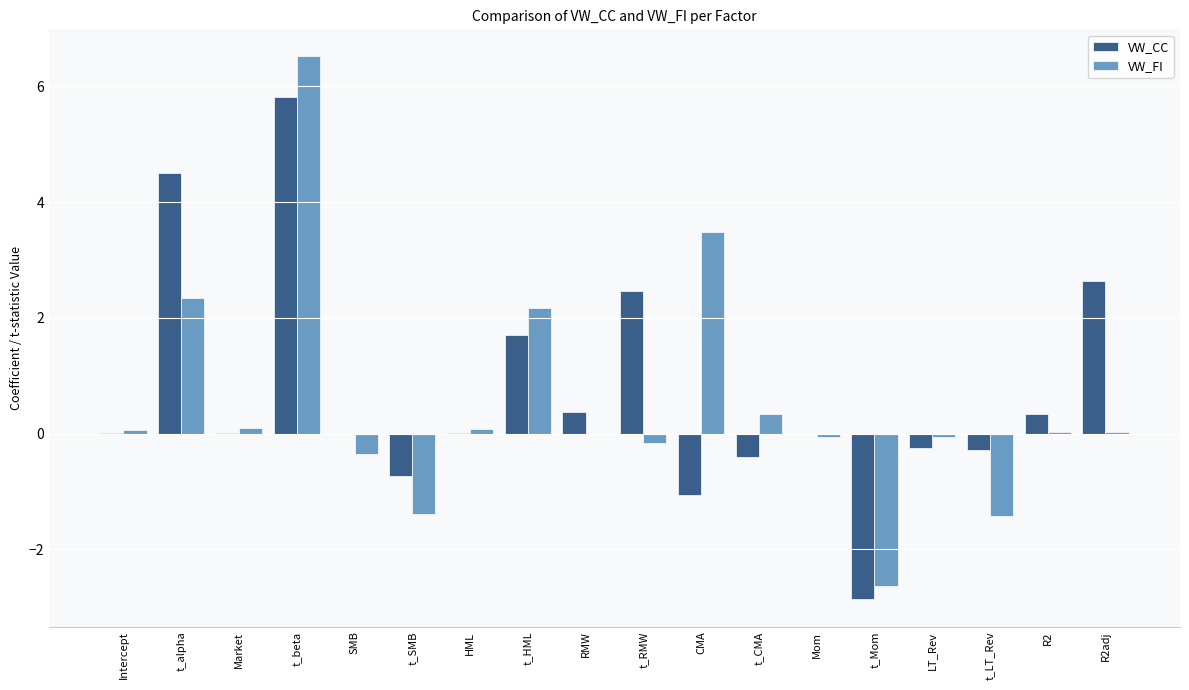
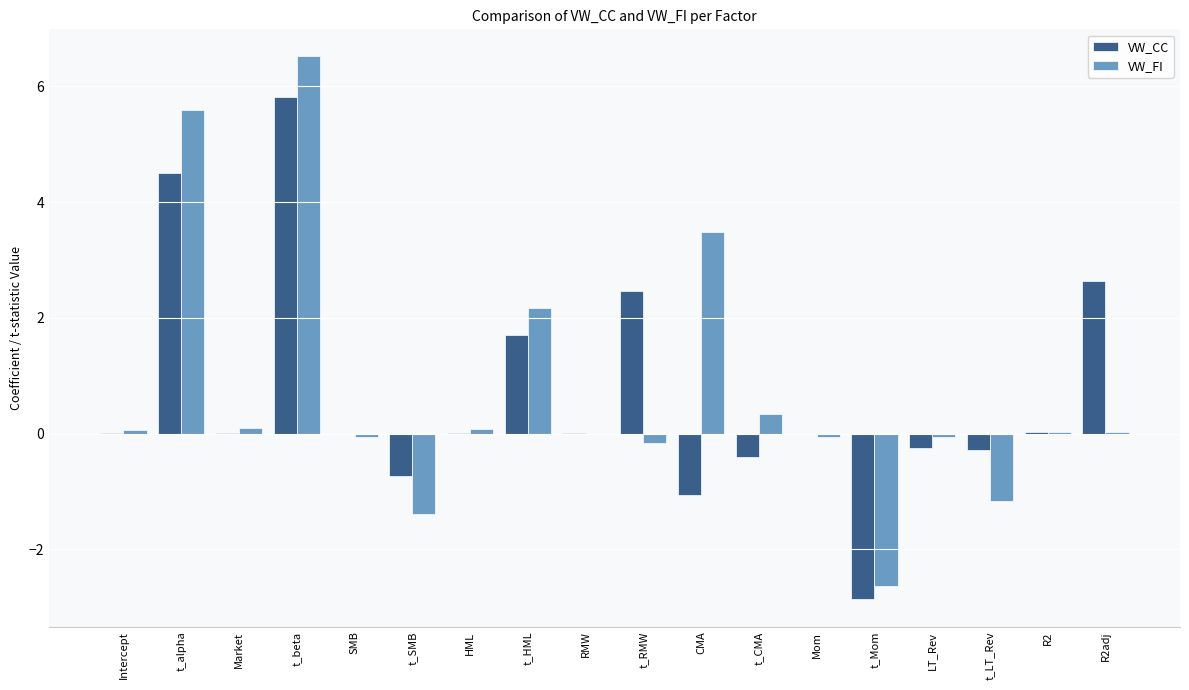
  {
    "VW_CC": {
      "t_alpha": 4.5,
      "t_beta": 5.8,
      "t_SMB": -0.7,
      "t_HML": 1.7,
-     "RMW": 0.4,
+     "RMW": 0.0,
      "t_RMW": 2.5,
      "CMA": -1.1,
      "t_CMA": -0.4,
      "t_Mom": -2.9,
      "LT_Rev": -0.3,
      "t_LT_Rev": -0.3,
-     "R2": 0.3,
+     "R2": 0.0,
      "R2adj": 2.6
    },
    "VW_FI": {
      "Intercept": 0.1,
-     "t_alpha": 2.3,
+     "t_alpha": 5.6,
      "Market": 0.1,
      "t_beta": 6.5,
-     "SMB": -0.3,
+     "SMB": -0.1,
      "t_SMB": -1.4,
      "HML": 0.1,
      "t_HML": 2.2,
      "t_RMW": -0.2,
      "CMA": 3.5,
      "t_CMA": 0.3,
      "Mom": -0.1,
      "t_Mom": -2.6,
      "LT_Rev": -0.1,
-     "t_LT_Rev": -1.4
+     "t_LT_Rev": -1.2
    }
  }
